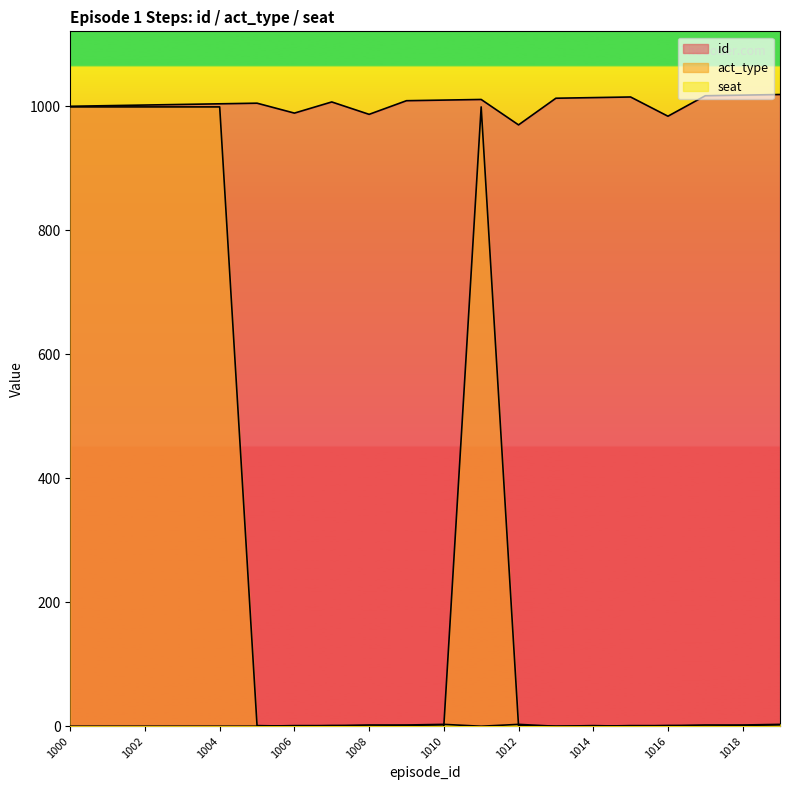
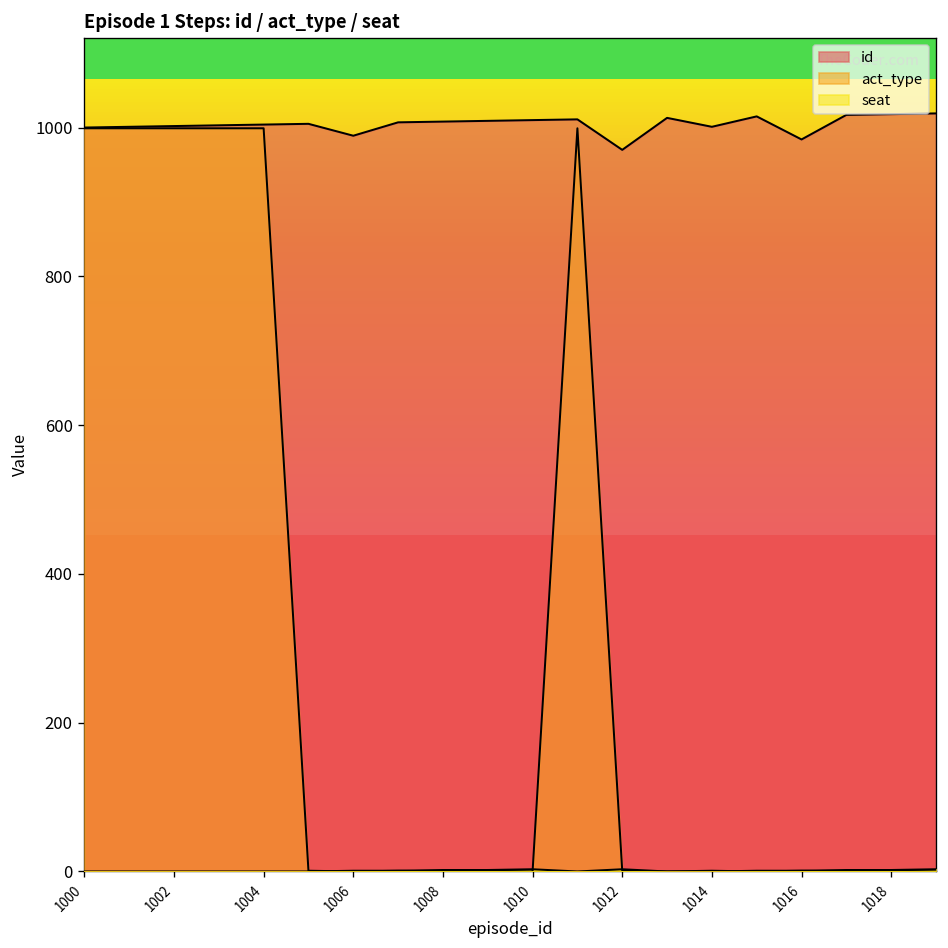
  {
    "id": {
      "1004": 1000,
      "1006": 990,
-     "1008": 990,
+     "1008": 1010,
      "1010": 1010,
      "1012": 970,
-     "1014": 1010,
+     "1014": 1000,
      "1016": 980
    }
  }
